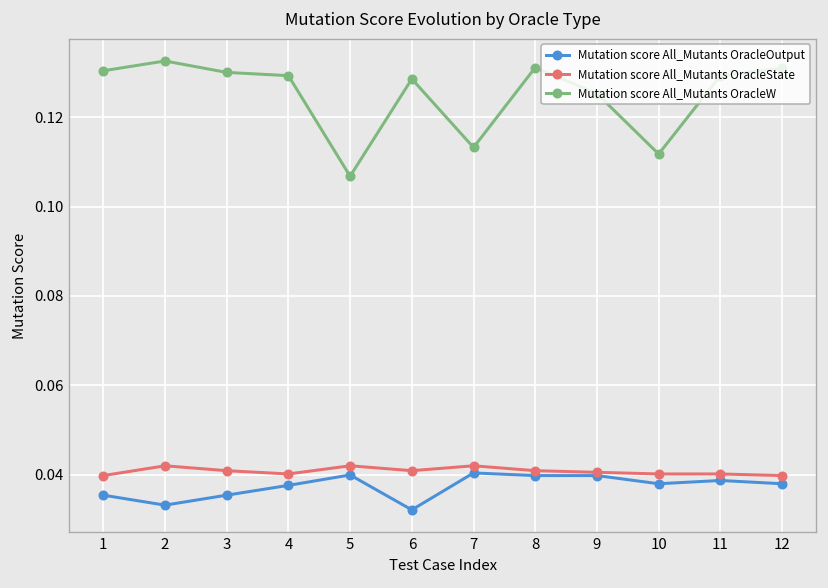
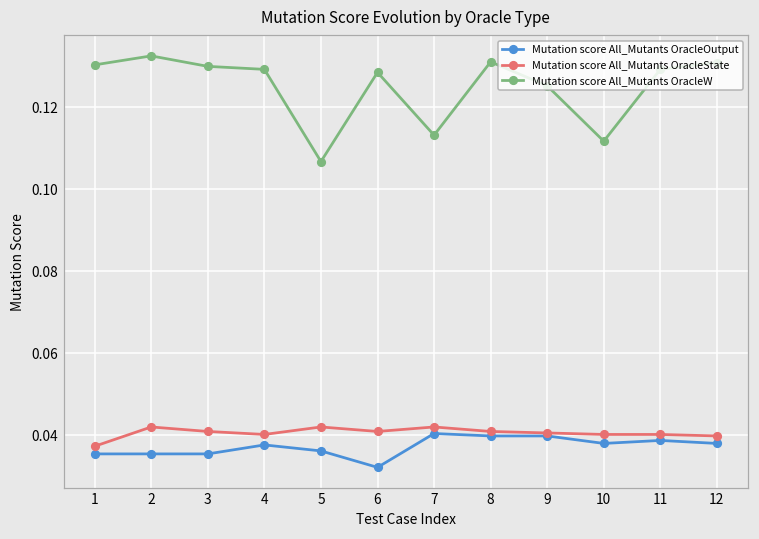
  {
    "Mutation score All_Mutants OracleOutput": {
      "1": 0.035,
-     "2": 0.033,
+     "2": 0.035,
      "3": 0.035,
      "4": 0.038,
-     "5": 0.040,
+     "5": 0.036,
      "6": 0.032,
      "7": 0.040,
      "8": 0.040,
      "9": 0.040,
      "10": 0.038,
      "11": 0.039,
      "12": 0.038
    },
    "Mutation score All_Mutants OracleState": {
-     "1": 0.040,
+     "1": 0.037,
      "2": 0.042,
      "3": 0.041,
      "4": 0.040,
      "5": 0.042,
      "6": 0.041,
      "7": 0.042,
      "8": 0.041,
      "9": 0.041,
      "10": 0.040,
      "11": 0.040,
      "12": 0.040
    },
    "Mutation score All_Mutants OracleW": {
      "1": 0.130,
      "2": 0.133,
      "3": 0.130,
      "4": 0.129,
      "5": 0.107,
      "6": 0.129,
      "7": 0.113,
      "8": 0.131,
      "10": 0.112
    }
  }
